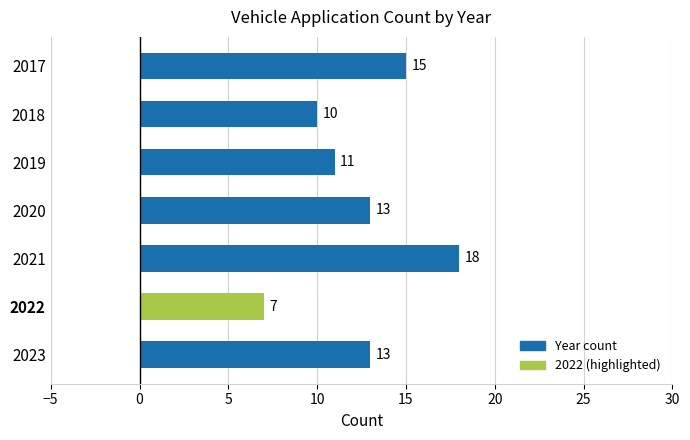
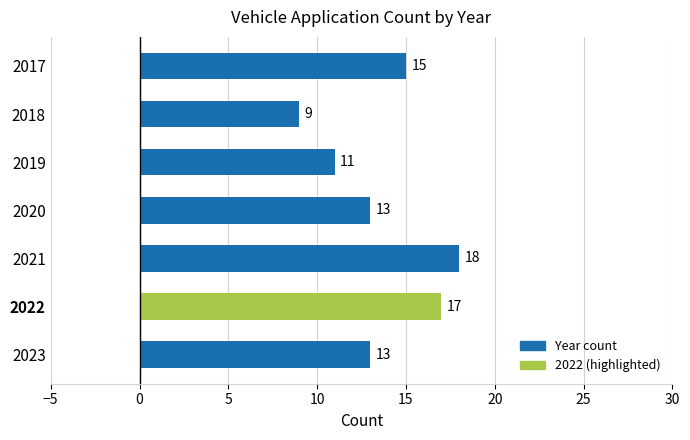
  {
    "2017": 15,
-   "2018": 10,
+   "2018": 9,
    "2019": 11,
    "2020": 13,
    "2021": 18,
-   "2022": 7,
+   "2022": 17,
    "2023": 13
  }
